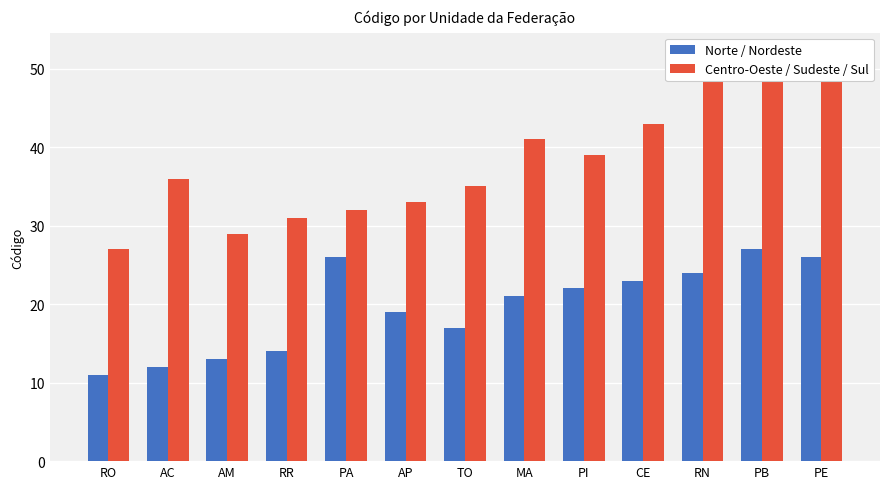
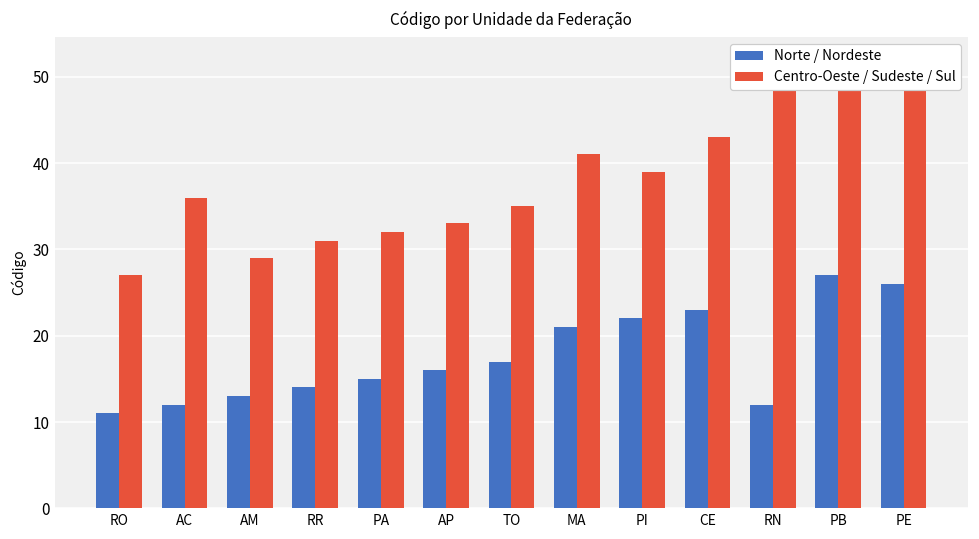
  {
    "Norte / Nordeste": {
      "RO": 11,
      "AC": 12,
      "AM": 13,
      "RR": 14,
-     "PA": 26,
-     "AP": 19,
+     "PA": 15,
+     "AP": 16,
      "TO": 17,
      "MA": 21,
      "PI": 22,
      "CE": 23,
-     "RN": 24,
+     "RN": 12,
      "PB": 27,
      "PE": 26
    },
    "Centro-Oeste / Sudeste / Sul": {
      "RO": 27,
      "AC": 36,
      "AM": 29,
      "RR": 31,
      "PA": 32,
      "AP": 33,
      "TO": 35,
      "MA": 41,
      "PI": 39,
      "CE": 43
    }
  }
